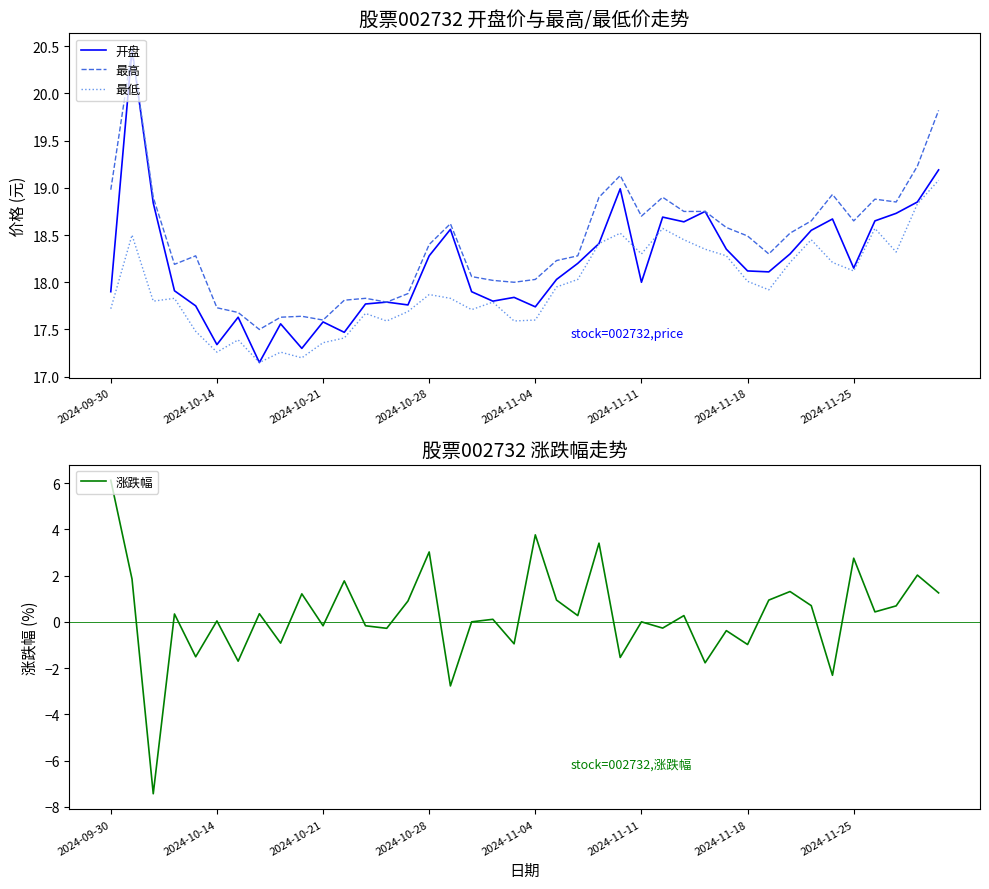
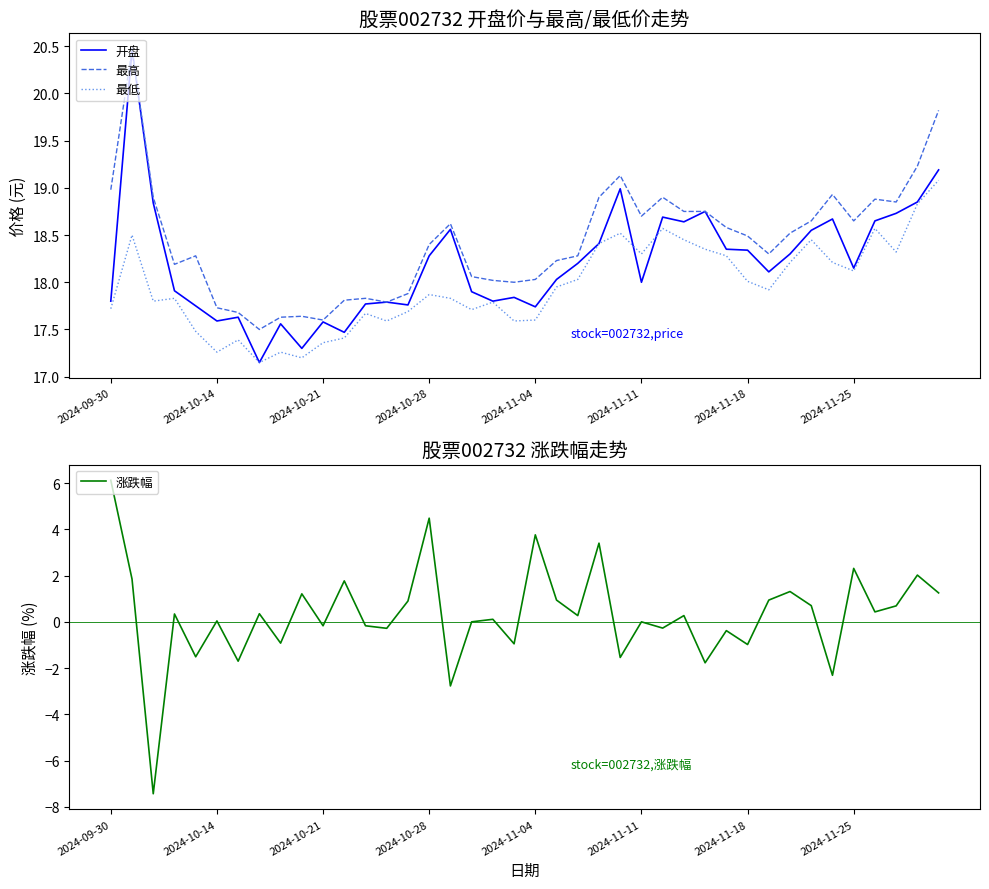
  {
    "股票002732 开盘价与最高/最低价走势": {
      "开盘": {
-       "2024-09-30": 17.9,
-       "2024-10-14": 17.3,
+       "2024-09-30": 17.8,
+       "2024-10-14": 17.6,
        "2024-10-28": 18.3,
        "2024-11-04": 17.7,
        "2024-11-11": 18.0,
-       "2024-11-18": 18.1,
+       "2024-11-18": 18.3,
        "2024-11-25": 18.2
      }
    },
    "股票002732 涨跌幅走势": {
      "2024-10-14": 0.0,
      "2024-10-21": -0.2,
-     "2024-10-28": 3.0,
+     "2024-10-28": 4.5,
      "2024-11-04": 3.8,
      "2024-11-11": 0.0,
      "2024-11-18": -1.0,
-     "2024-11-25": 2.8
+     "2024-11-25": 2.3
    }
  }
